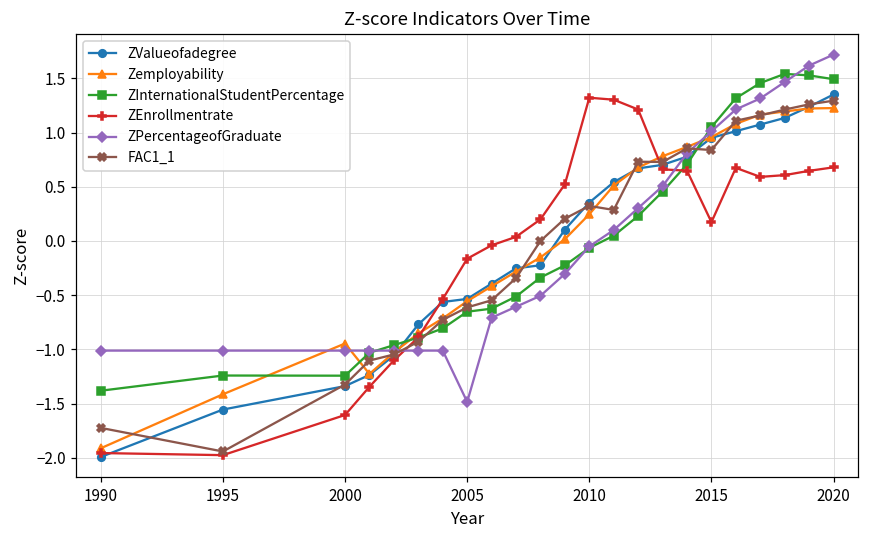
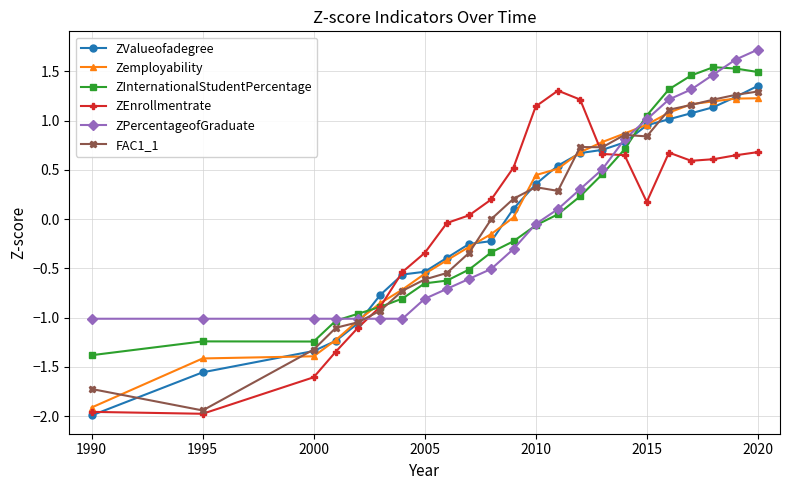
  {
    "ZValueofadegree": {
      "1990": -2.0,
      "1995": -1.6,
      "2010": 0.4,
      "2020": 1.4
    },
    "Zemployability": {
      "1990": -1.9,
      "1995": -1.4,
-     "2000": -0.9,
-     "2010": 0.2,
+     "2000": -1.4,
+     "2010": 0.4,
      "2020": 1.2
    },
    "ZInternationalStudentPercentage": {
      "1990": -1.4,
      "1995": -1.2,
      "2000": -1.2,
      "2005": -0.7,
      "2015": 1.1,
      "2020": 1.5
    },
    "ZEnrollmentrate": {
      "1990": -2.0,
      "1995": -2.0,
      "2000": -1.6,
-     "2005": -0.2,
-     "2010": 1.3,
+     "2005": -0.3,
+     "2010": 1.1,
      "2015": 0.2,
      "2020": 0.7
    },
    "ZPercentageofGraduate": {
      "1990": -1.0,
      "1995": -1.0,
      "2000": -1.0,
-     "2005": -1.5,
+     "2005": -0.8,
      "2015": 1.0,
      "2020": 1.7
    },
    "FAC1_1": {
      "1990": -1.7,
      "1995": -1.9,
      "2005": -0.6,
      "2010": 0.3,
      "2015": 0.8,
      "2020": 1.3
    }
  }
